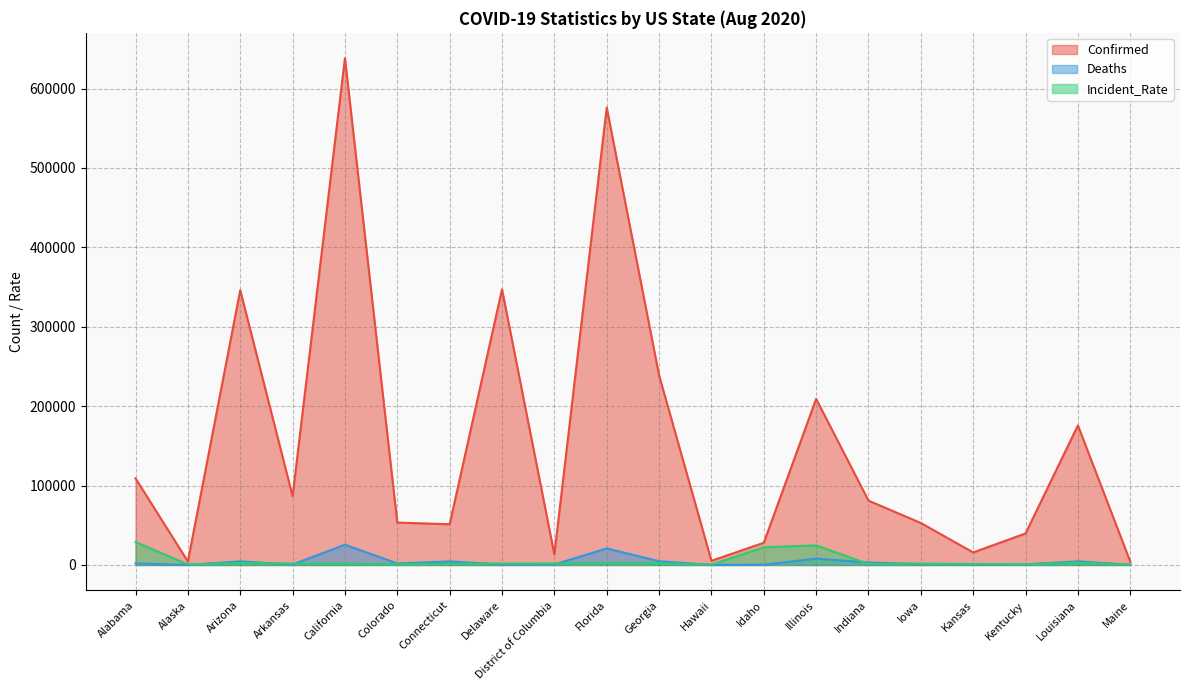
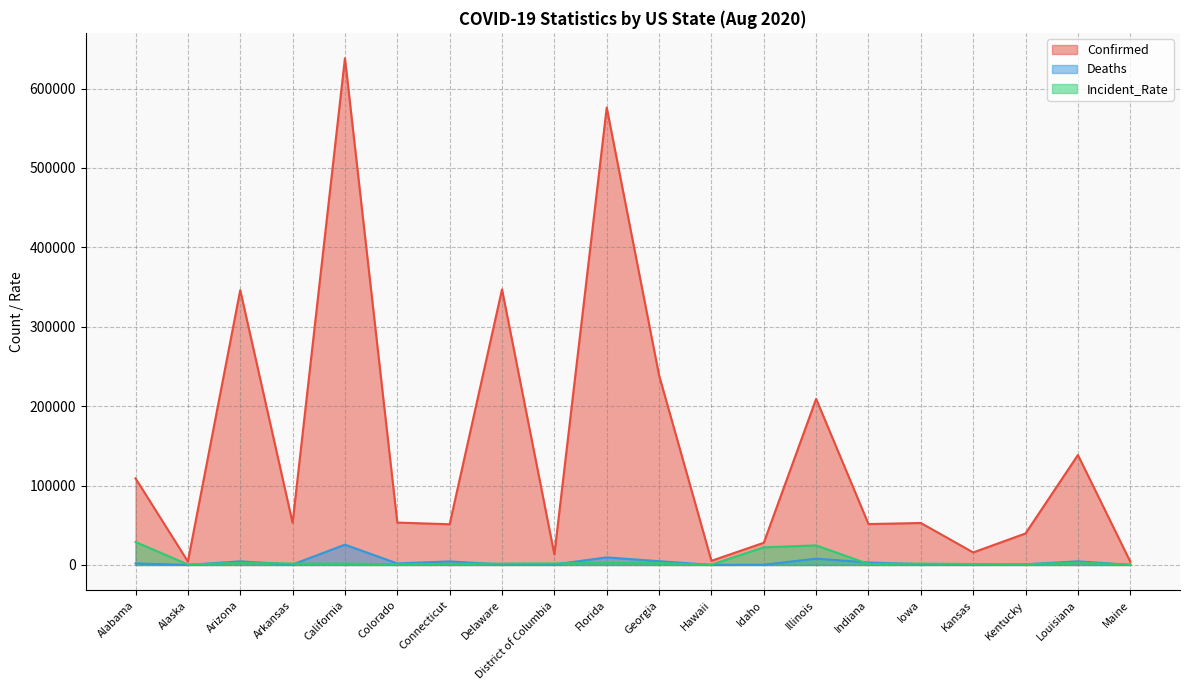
  {
    "Confirmed": {
      "Alabama": 110000,
      "Alaska": 0,
      "Arizona": 350000,
-     "Arkansas": 90000,
+     "Arkansas": 50000,
      "California": 640000,
      "Colorado": 50000,
      "Connecticut": 50000,
      "Delaware": 350000,
      "District of Columbia": 10000,
      "Florida": 580000,
      "Georgia": 240000,
      "Hawaii": 10000,
      "Idaho": 30000,
      "Illinois": 210000,
-     "Indiana": 80000,
+     "Indiana": 50000,
      "Iowa": 50000,
      "Kansas": 20000,
      "Kentucky": 40000,
-     "Louisiana": 180000,
+     "Louisiana": 140000,
      "Maine": 0
    },
    "Deaths": {
      "Alabama": 0,
      "California": 30000,
-     "Florida": 20000,
+     "Florida": 10000,
      "Idaho": 0,
      "Illinois": 10000
    },
    "Incident_Rate": {
      "Alabama": 30000,
      "California": 0,
      "Florida": 0,
      "Idaho": 20000,
      "Illinois": 20000
    }
  }
